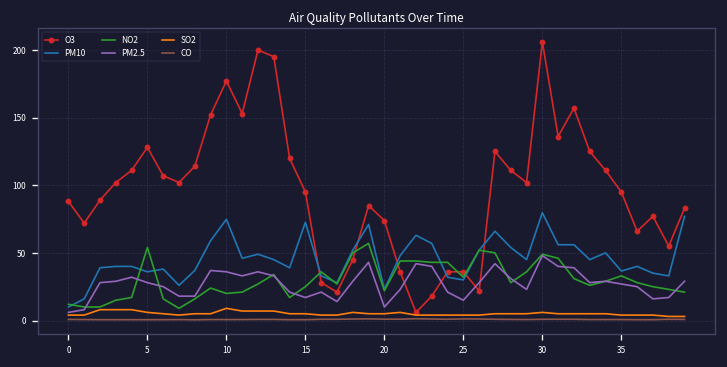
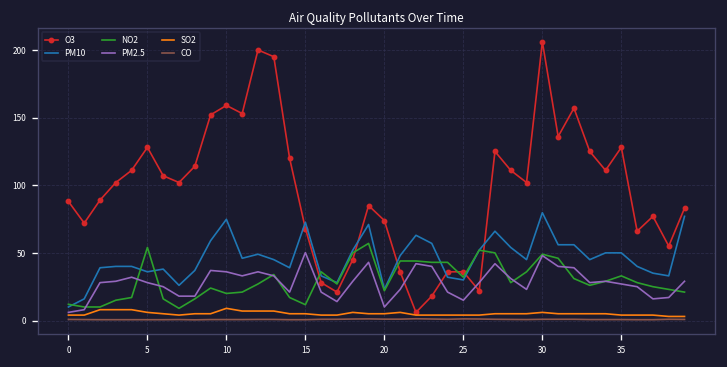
  {
    "O3": {
      "0": 88,
      "5": 128,
-     "10": 177,
-     "15": 95,
+     "10": 159,
+     "15": 68,
      "20": 74,
      "25": 36,
      "30": 206,
-     "35": 95
+     "35": 128
    },
    "PM10": {
      "5": 36,
      "10": 75,
      "15": 73,
      "30": 80,
-     "35": 37
+     "35": 50
    },
    "NO2": {
      "5": 54,
      "10": 20,
-     "15": 25,
+     "15": 12,
      "35": 33
    },
    "PM2.5": {
      "5": 28,
      "10": 36,
-     "15": 17,
+     "15": 50,
      "20": 10,
      "25": 15,
      "35": 27
    },
    "SO2": {
      "5": 6,
      "10": 9,
      "15": 5,
      "20": 5,
      "25": 4,
      "30": 6,
      "35": 4
    },
    "CO": {
      "0": 1,
      "5": 1,
      "10": 1,
      "15": 1,
      "20": 1,
      "25": 1,
      "30": 1,
      "35": 1
    }
  }
